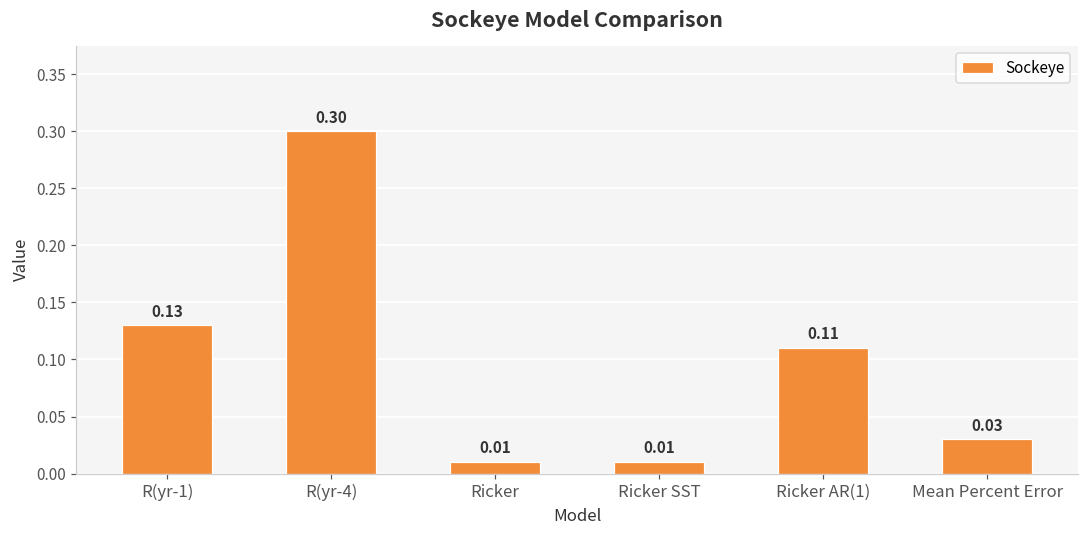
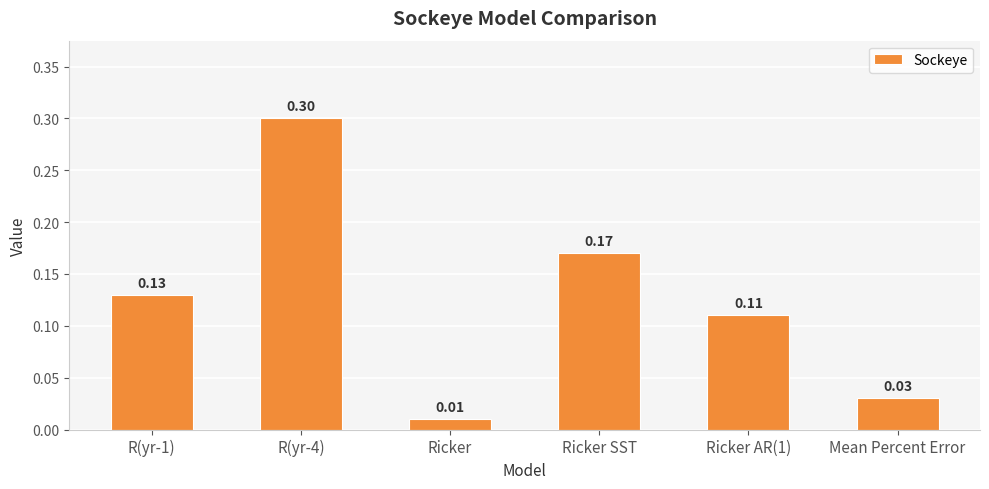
  {
    "R(yr-1)": 0.13,
    "R(yr-4)": 0.30,
    "Ricker": 0.01,
-   "Ricker SST": 0.01,
+   "Ricker SST": 0.17,
    "Ricker AR(1)": 0.11,
    "Mean Percent Error": 0.03
  }
